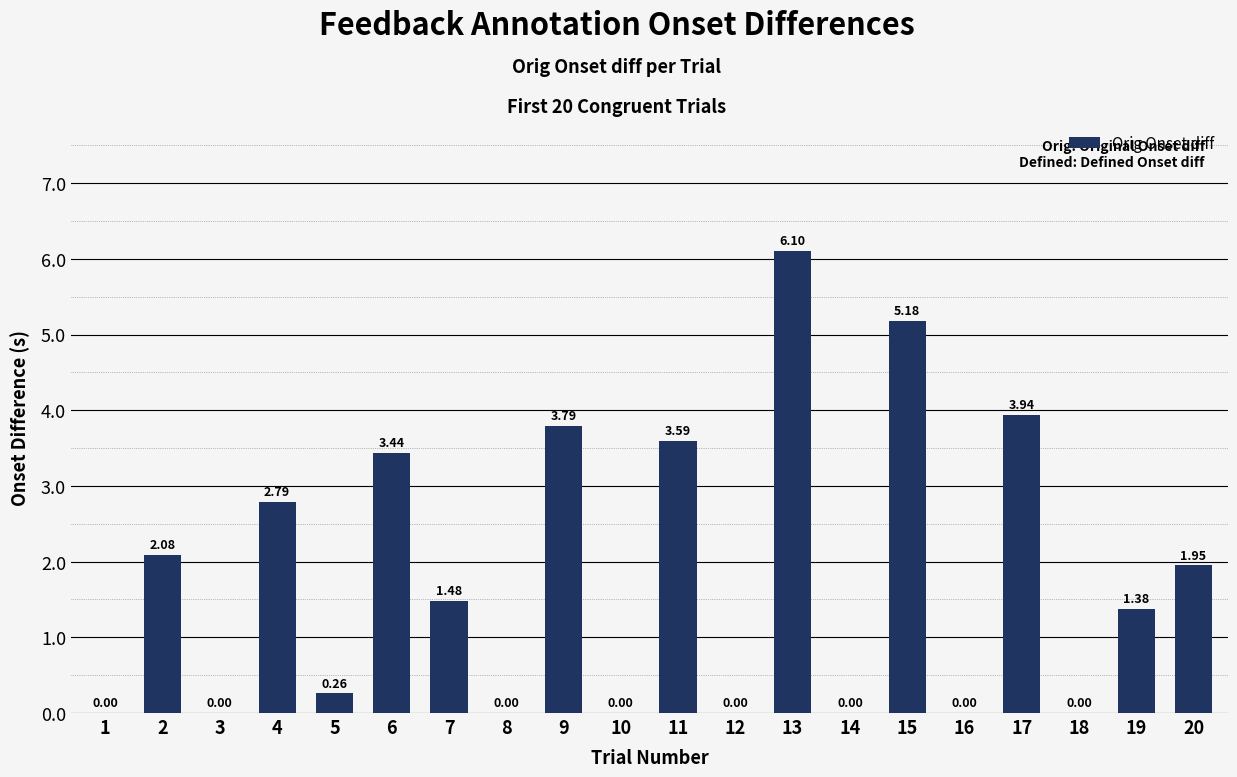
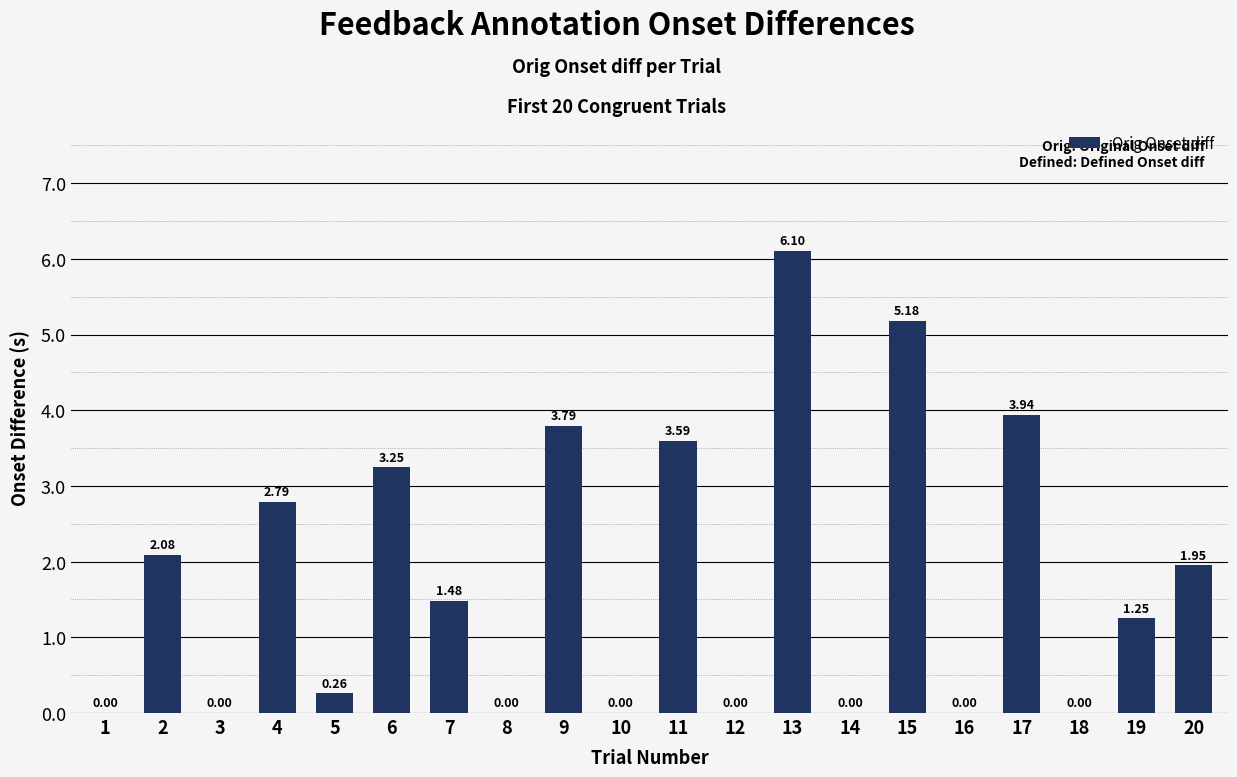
  {
    "1": 0.00,
    "2": 2.08,
    "3": 0.00,
    "4": 2.79,
    "5": 0.26,
-   "6": 3.44,
+   "6": 3.25,
    "7": 1.48,
    "8": 0.00,
    "9": 3.79,
    "10": 0.00,
    "11": 3.59,
    "12": 0.00,
    "13": 6.10,
    "14": 0.00,
    "15": 5.18,
    "16": 0.00,
    "17": 3.94,
    "18": 0.00,
-   "19": 1.38,
+   "19": 1.25,
    "20": 1.95
  }
